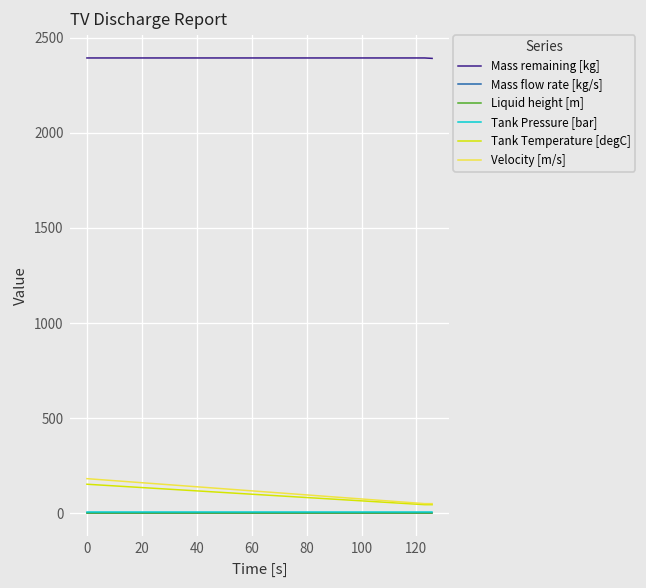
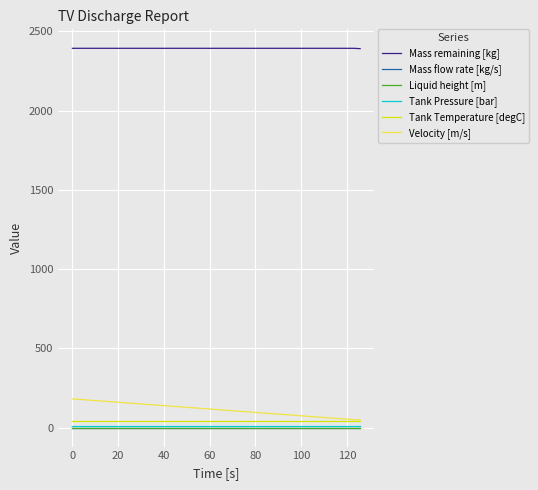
  {
    "Mass remaining [kg]": {
      "0": 2390
    },
    "Tank Temperature [degC]": {
-     "0": 150
+     "0": 50
    },
    "Velocity [m/s]": {
      "0": 180
    }
  }
